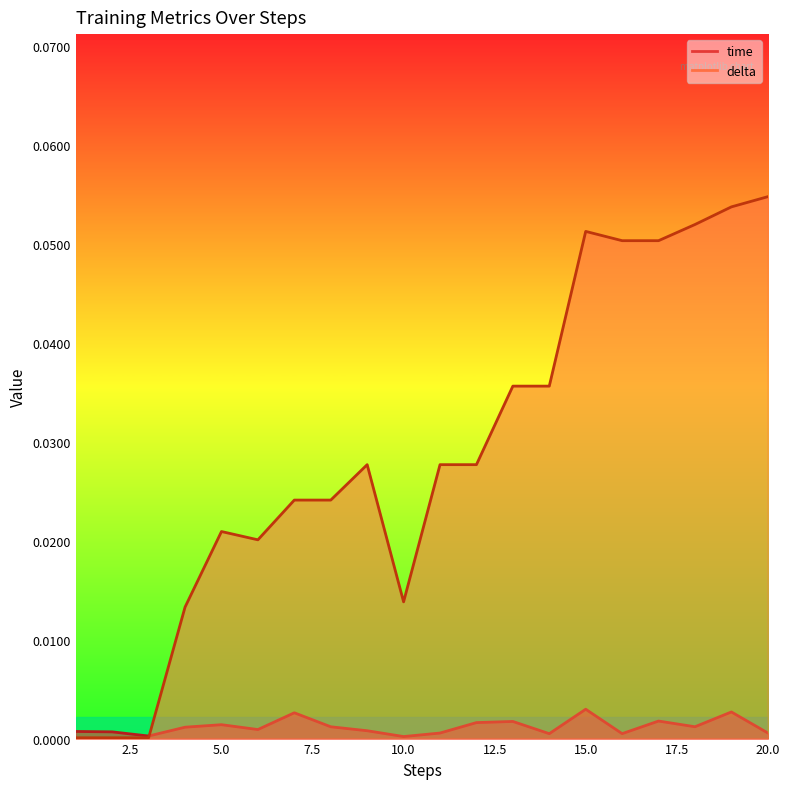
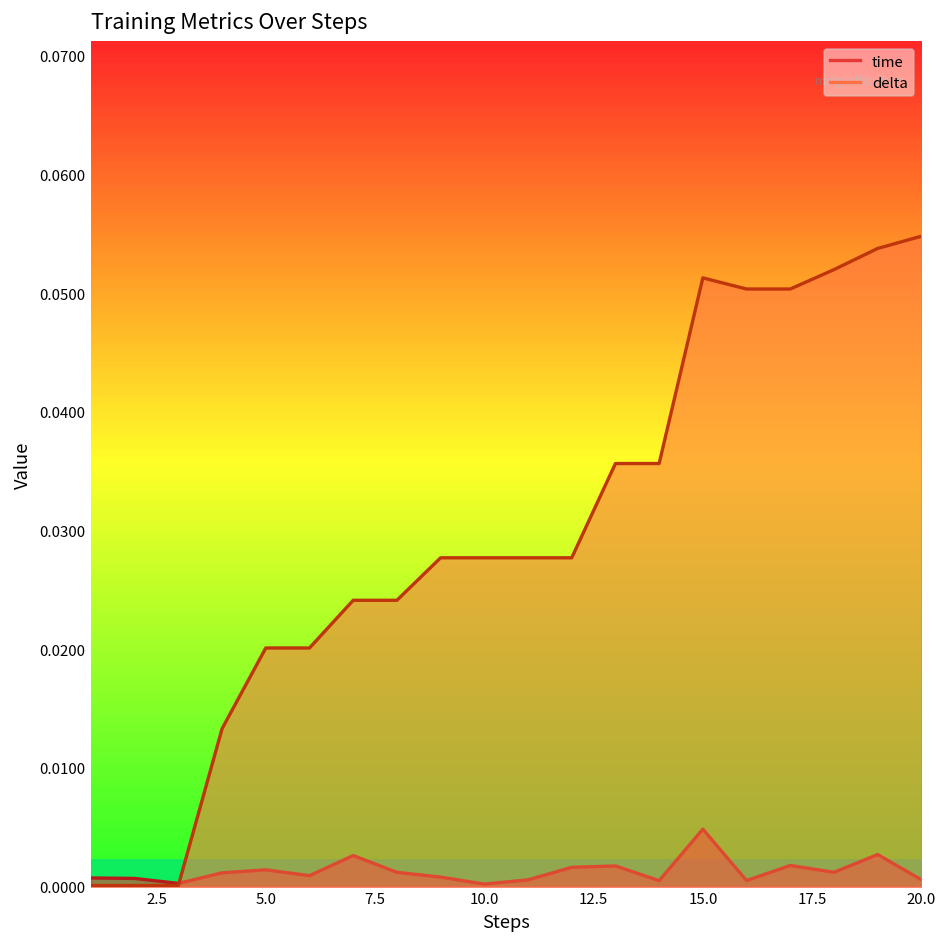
  {
    "time": {
-     "15.0": 0.003
+     "15.0": 0.005
    },
    "delta": {
-     "5.0": 0.021,
-     "10.0": 0.014,
+     "5.0": 0.020,
+     "10.0": 0.028,
      "15.0": 0.051,
      "20.0": 0.055
    }
  }
